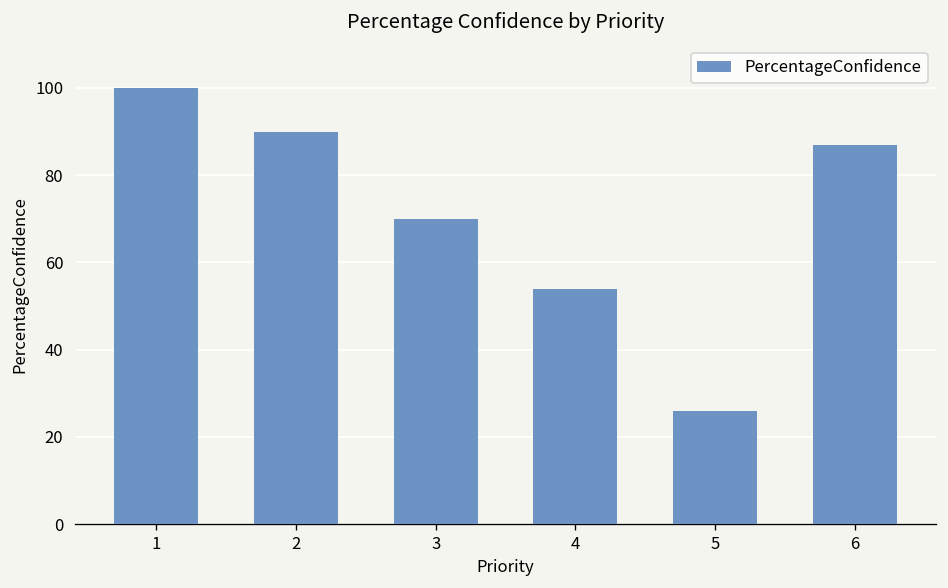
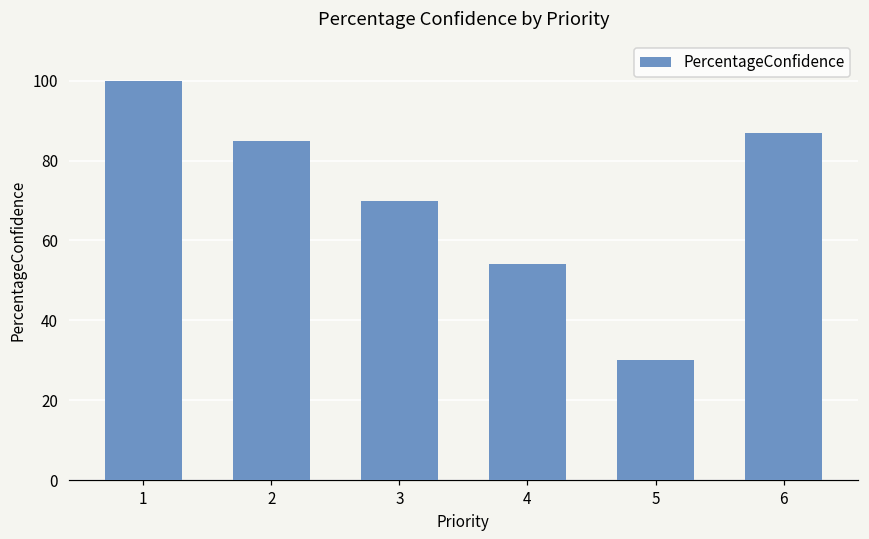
  {
    "1": 100,
-   "2": 90,
+   "2": 85,
    "3": 70,
    "4": 54,
-   "5": 26,
+   "5": 30,
    "6": 87
  }
